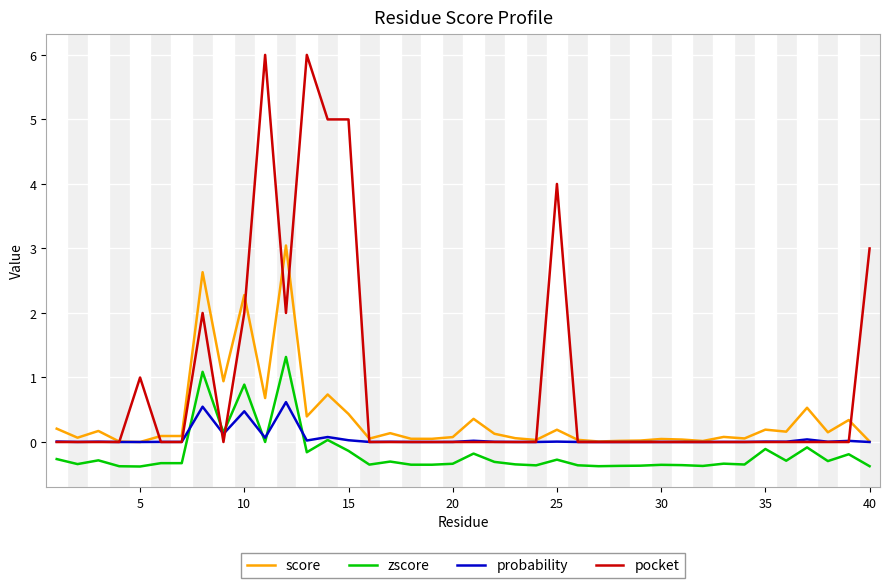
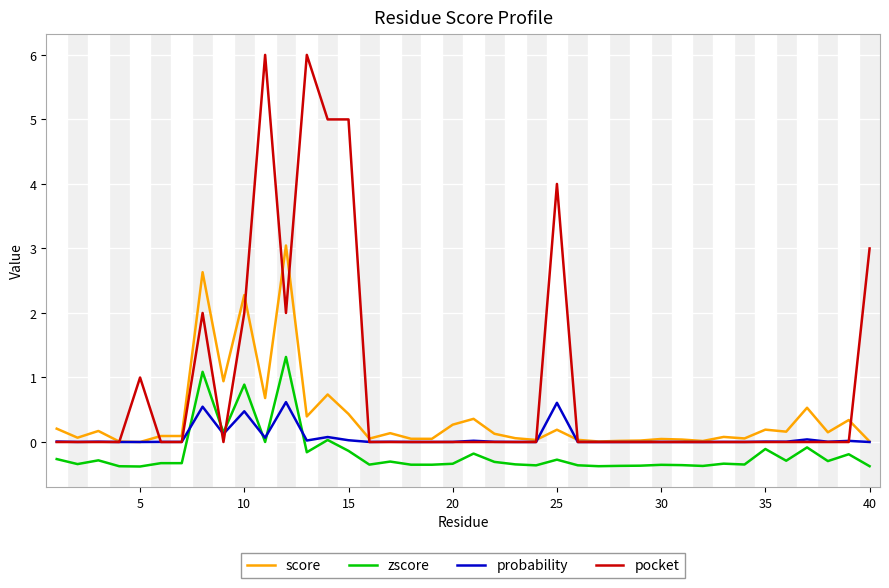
  {
    "score": {
      "10": 2.3,
      "15": 0.4,
-     "20": 0.1,
+     "20": 0.3,
      "25": 0.2,
      "30": 0.0,
      "35": 0.2
    },
    "zscore": {
      "5": -0.4,
      "10": 0.9,
      "15": -0.1,
      "20": -0.3,
      "25": -0.3,
      "30": -0.4,
      "35": -0.1,
      "40": -0.4
    },
    "probability": {
      "10": 0.5,
      "15": 0.0,
-     "25": 0.0
+     "25": 0.6
    },
    "pocket": {
      "5": 1.0,
      "10": 2.0,
      "15": 5.0,
      "25": 4.0,
      "40": 3.0
    }
  }
